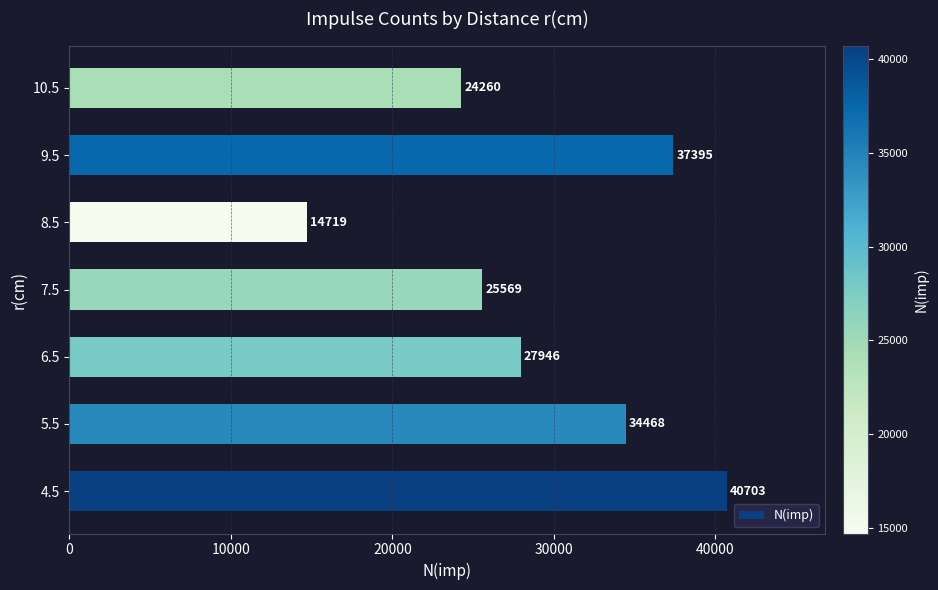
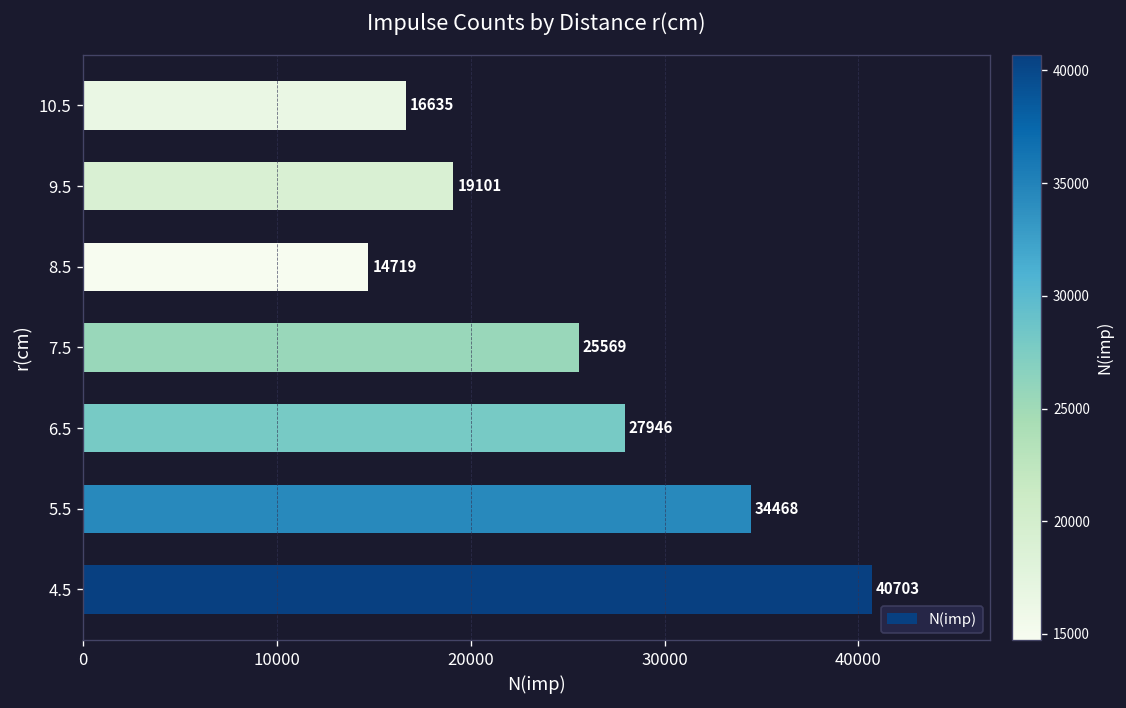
  {
-   "10.5": 24260,
-   "9.5": 37395,
+   "10.5": 16635,
+   "9.5": 19101,
    "8.5": 14719,
    "7.5": 25569,
    "6.5": 27946,
    "5.5": 34468,
    "4.5": 40703
  }
